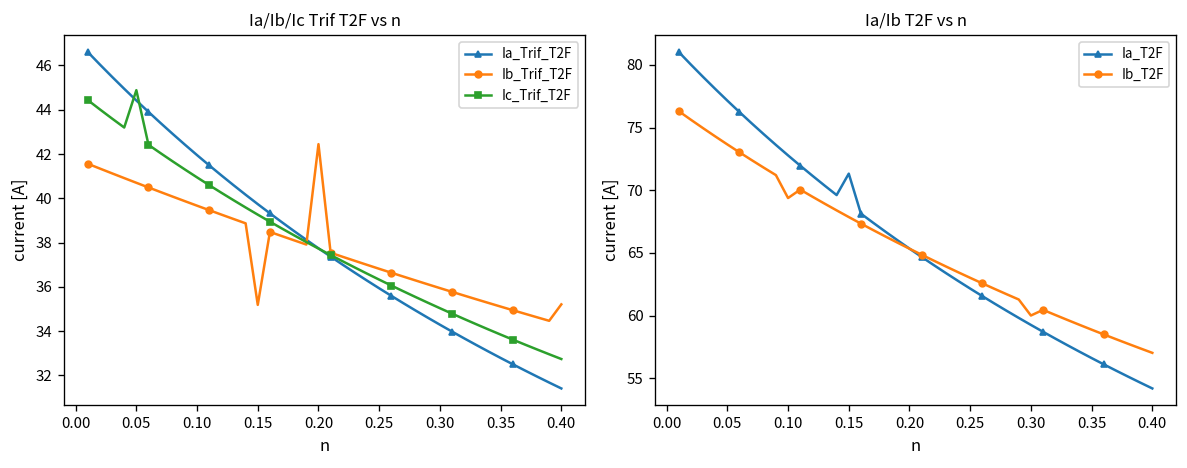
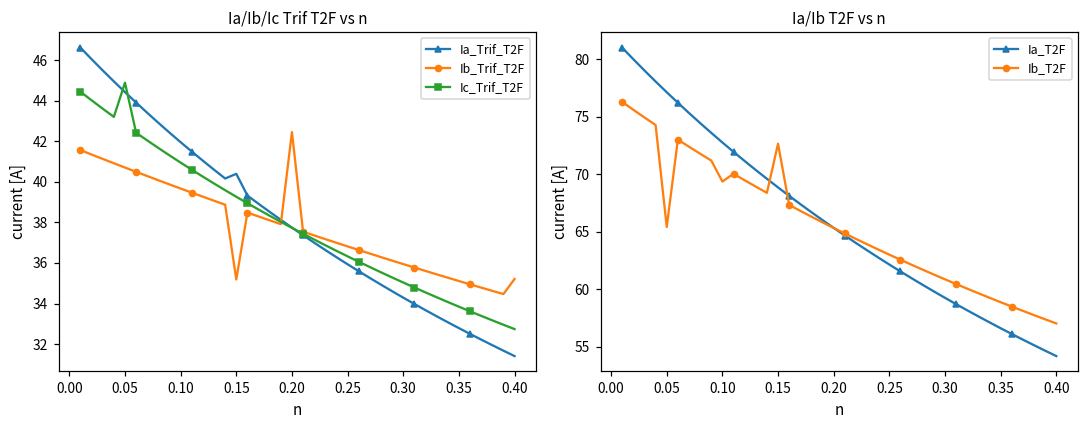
  {
    "Ia/Ib/Ic Trif T2F vs n": {
      "Ia_Trif_T2F": {
        "0.05": 44.4,
        "0.10": 41.9,
-       "0.15": 39.7,
+       "0.15": 40.4,
        "0.25": 35.9,
        "0.30": 34.3,
        "0.35": 32.8,
        "0.40": 31.4
      },
      "Ib_Trif_T2F": {
        "0.05": 40.7,
        "0.10": 39.7,
        "0.15": 35.2,
        "0.20": 42.4,
        "0.25": 36.8,
        "0.30": 35.9,
        "0.35": 35.1,
        "0.40": 35.2
      },
      "Ic_Trif_T2F": {
        "0.05": 44.9,
        "0.10": 40.9,
        "0.15": 39.3,
        "0.25": 36.3,
        "0.30": 35.0,
        "0.35": 33.8,
        "0.40": 32.7
      }
    },
    "Ia/Ib T2F vs n": {
      "Ia_T2F": {
        "0.05": 77.1,
        "0.10": 72.8,
-       "0.15": 71.3,
+       "0.15": 68.9,
        "0.25": 62.2,
        "0.30": 59.3,
        "0.35": 56.6,
        "0.40": 54.2
      },
      "Ib_T2F": {
-       "0.05": 73.7,
+       "0.05": 65.4,
        "0.10": 69.4,
-       "0.15": 67.9,
+       "0.15": 72.7,
        "0.25": 63.0,
-       "0.30": 60.0,
+       "0.30": 60.9,
        "0.35": 58.9,
        "0.40": 57.0
      }
    }
  }
